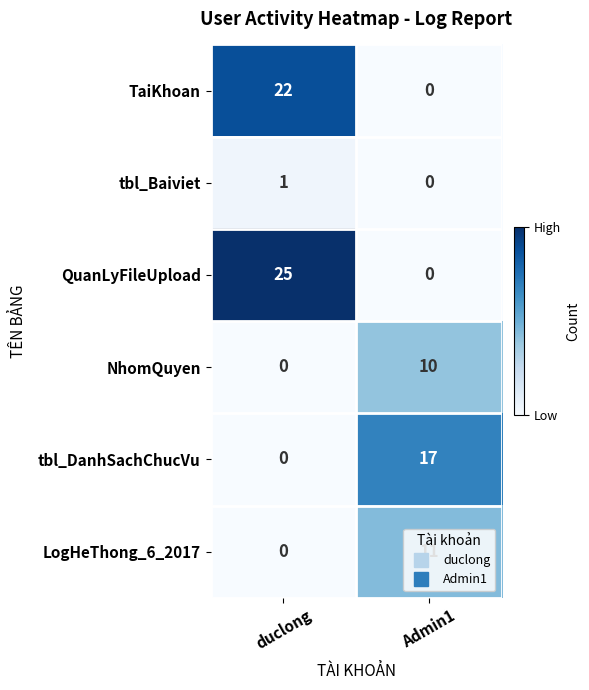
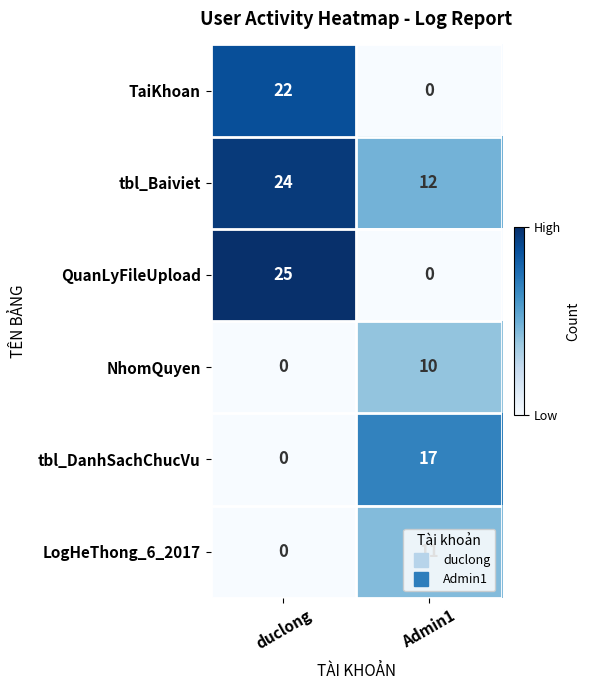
  {
    "TaiKhoan": {
      "duclong": 22,
      "Admin1": 0
    },
    "tbl_Baiviet": {
-     "duclong": 1,
-     "Admin1": 0
+     "duclong": 24,
+     "Admin1": 12
    },
    "QuanLyFileUpload": {
      "duclong": 25,
      "Admin1": 0
    },
    "NhomQuyen": {
      "duclong": 0,
      "Admin1": 10
    },
    "tbl_DanhSachChucVu": {
      "duclong": 0,
      "Admin1": 17
    },
    "LogHeThong_6_2017": {
      "duclong": 0
    }
  }
